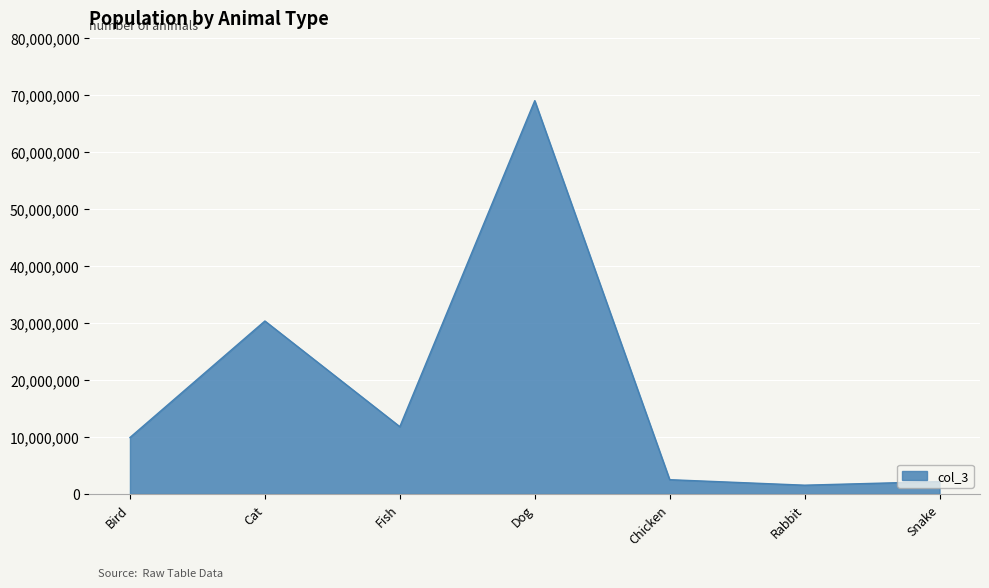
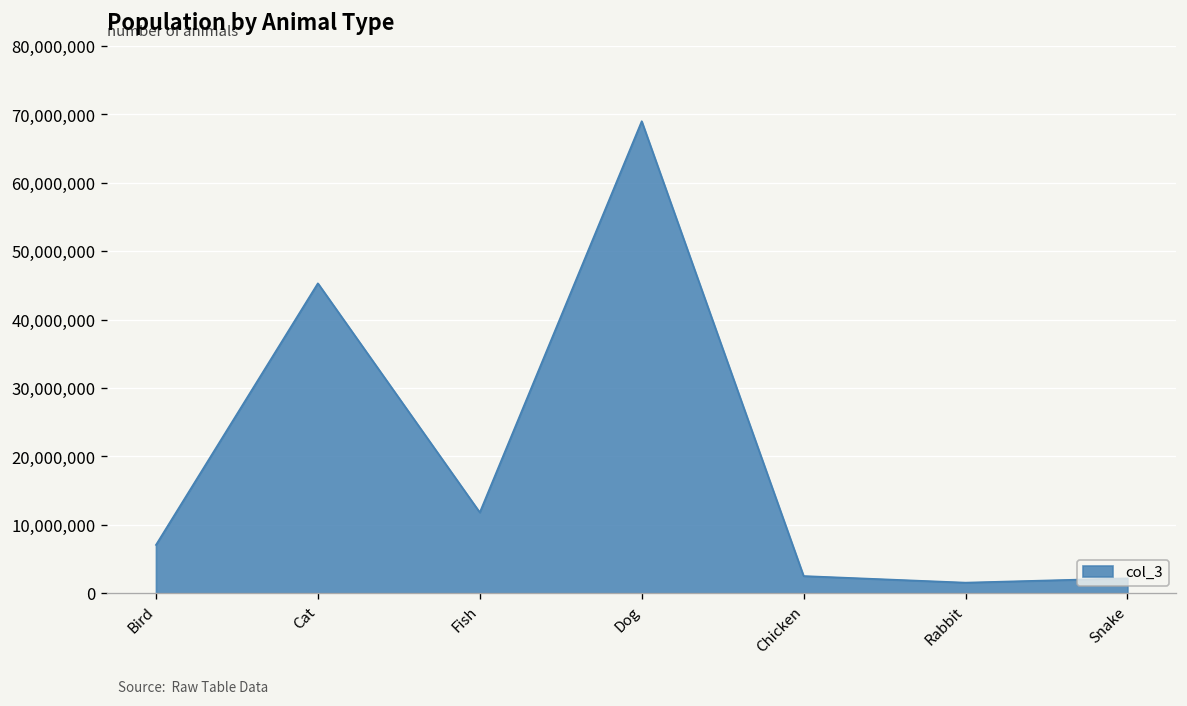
  {
-   "Bird": "10,000,000",
-   "Cat": "30,000,000",
+   "Bird": "7,000,000",
+   "Cat": "45,000,000",
    "Fish": "12,000,000",
    "Dog": "69,000,000",
    "Chicken": "2,000,000",
    "Rabbit": "2,000,000"
  }
